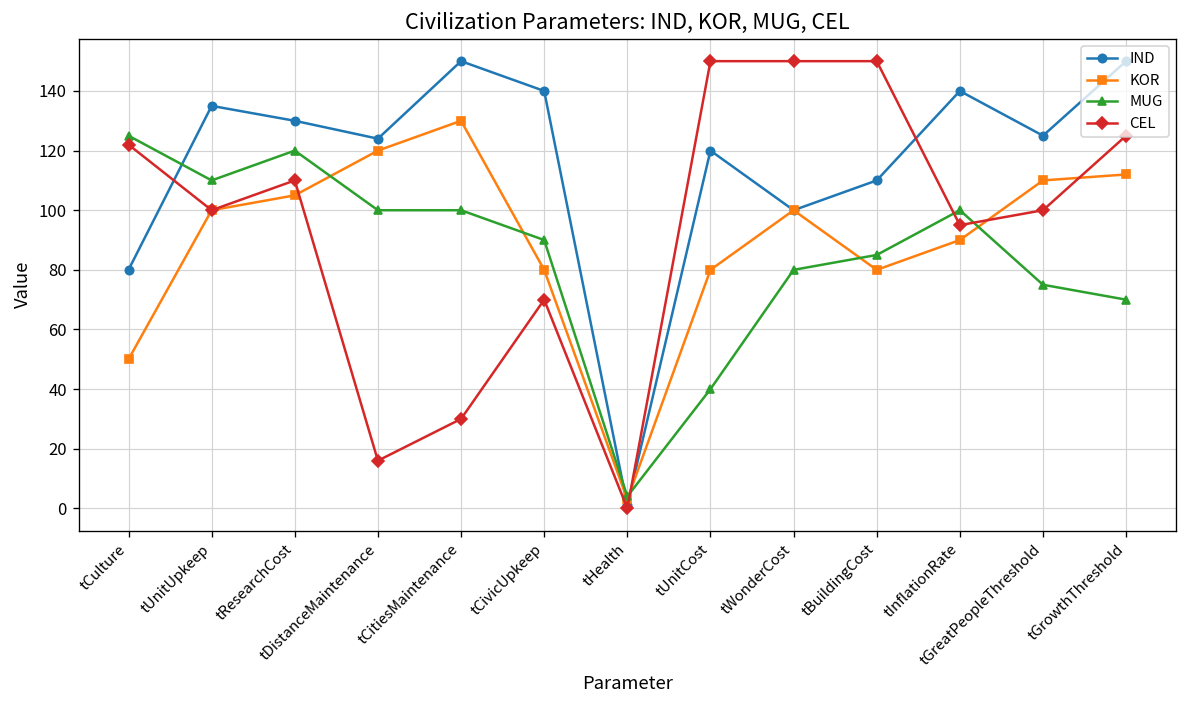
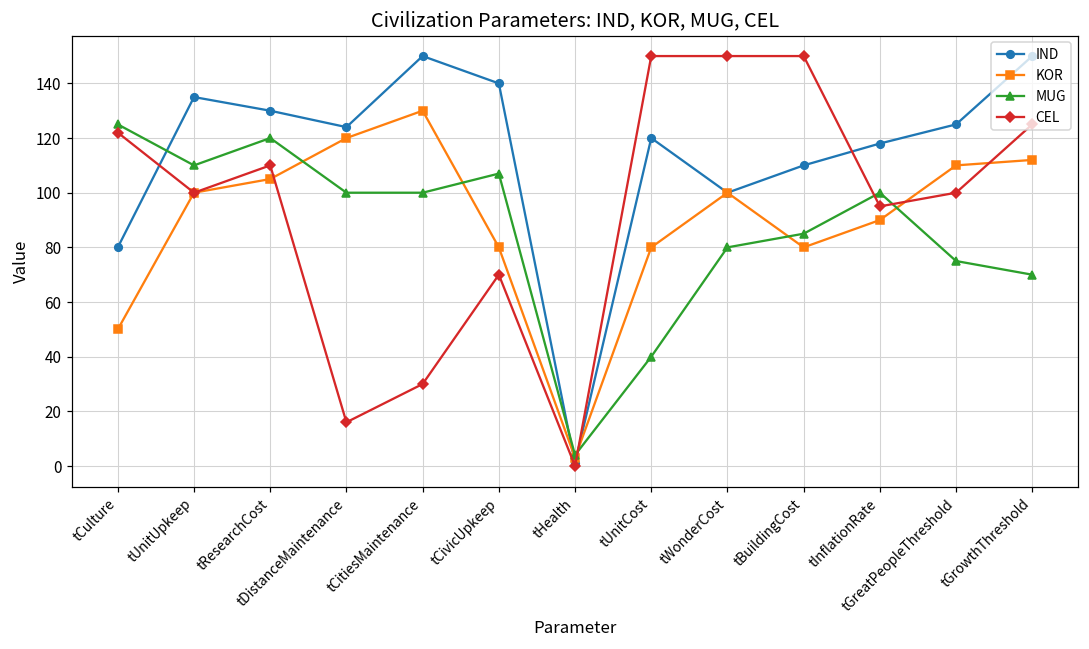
  {
    "IND": {
      "tCulture": 80,
      "tUnitUpkeep": 135,
      "tResearchCost": 130,
      "tDistanceMaintenance": 124,
      "tCitiesMaintenance": 150,
      "tCivicUpkeep": 140,
      "tUnitCost": 120,
      "tBuildingCost": 110,
-     "tInflationRate": 140,
+     "tInflationRate": 118,
      "tGreatPeopleThreshold": 125
    },
    "KOR": {
      "tCulture": 50,
      "tResearchCost": 105,
      "tDistanceMaintenance": 120,
      "tCitiesMaintenance": 130,
      "tCivicUpkeep": 80,
      "tUnitCost": 80,
      "tBuildingCost": 80,
      "tInflationRate": 90,
      "tGreatPeopleThreshold": 110,
      "tGrowthThreshold": 112
    },
    "MUG": {
      "tCulture": 125,
      "tUnitUpkeep": 110,
      "tResearchCost": 120,
      "tDistanceMaintenance": 100,
      "tCitiesMaintenance": 100,
-     "tCivicUpkeep": 90,
+     "tCivicUpkeep": 107,
      "tUnitCost": 40,
      "tWonderCost": 80,
      "tBuildingCost": 85,
      "tInflationRate": 100,
      "tGreatPeopleThreshold": 75,
      "tGrowthThreshold": 70
    },
    "CEL": {
      "tCulture": 122,
      "tResearchCost": 110,
      "tDistanceMaintenance": 16,
      "tCitiesMaintenance": 30,
      "tCivicUpkeep": 70,
      "tUnitCost": 150,
      "tWonderCost": 150,
      "tBuildingCost": 150,
      "tInflationRate": 95,
      "tGreatPeopleThreshold": 100
    }
  }
